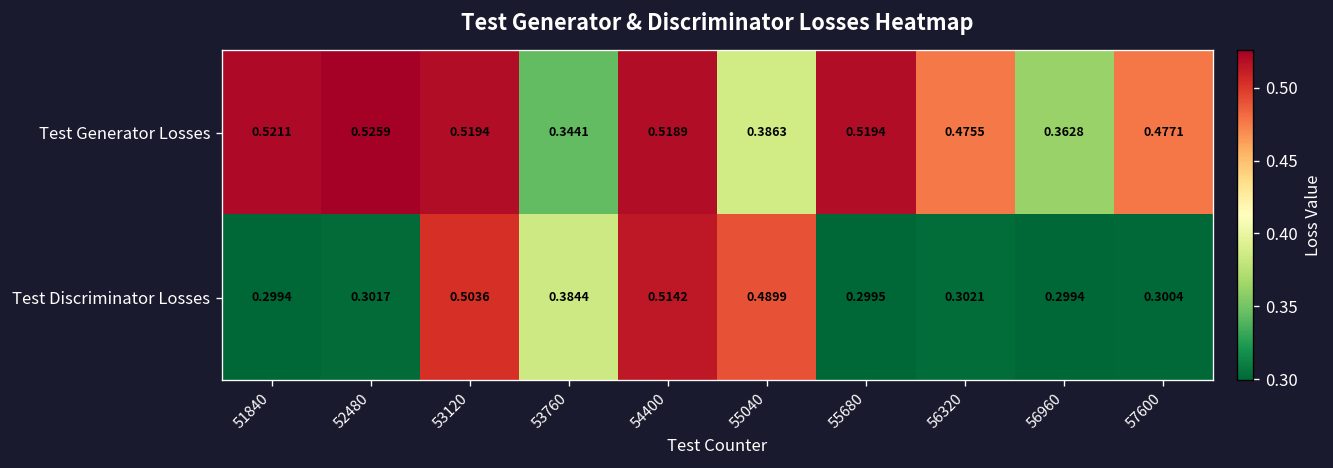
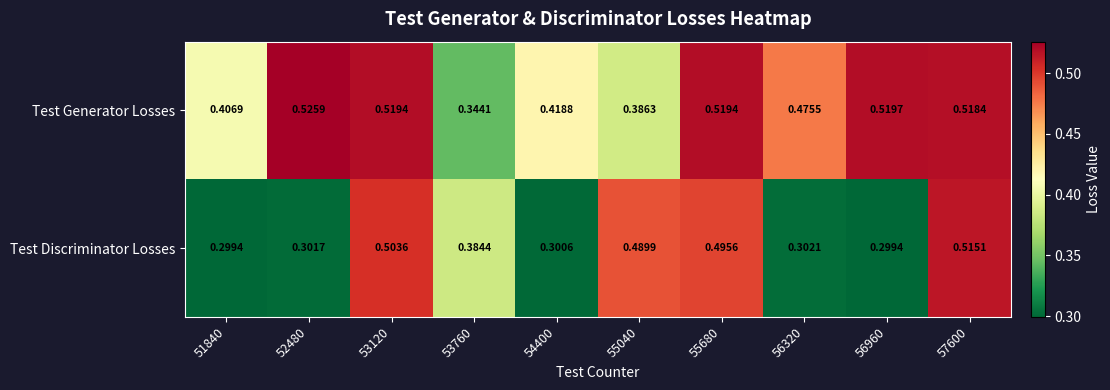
  {
    "Test Generator Losses": {
-     "51840": 0.5211,
+     "51840": 0.4069,
      "52480": 0.5259,
      "53120": 0.5194,
      "53760": 0.3441,
-     "54400": 0.5189,
+     "54400": 0.4188,
      "55040": 0.3863,
      "55680": 0.5194,
      "56320": 0.4755,
-     "56960": 0.3628,
-     "57600": 0.4771
+     "56960": 0.5197,
+     "57600": 0.5184
    },
    "Test Discriminator Losses": {
      "51840": 0.2994,
      "52480": 0.3017,
      "53120": 0.5036,
      "53760": 0.3844,
-     "54400": 0.5142,
+     "54400": 0.3006,
      "55040": 0.4899,
-     "55680": 0.2995,
+     "55680": 0.4956,
      "56320": 0.3021,
      "56960": 0.2994,
-     "57600": 0.3004
+     "57600": 0.5151
    }
  }
